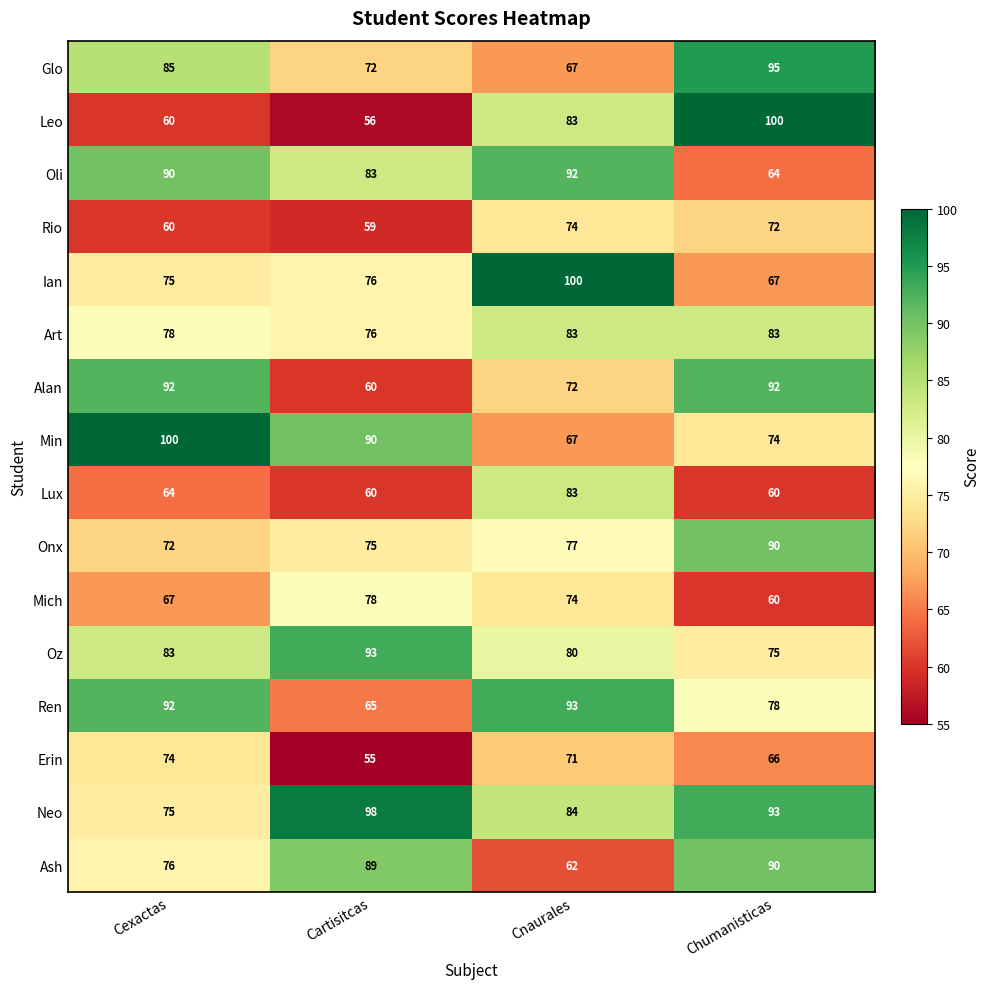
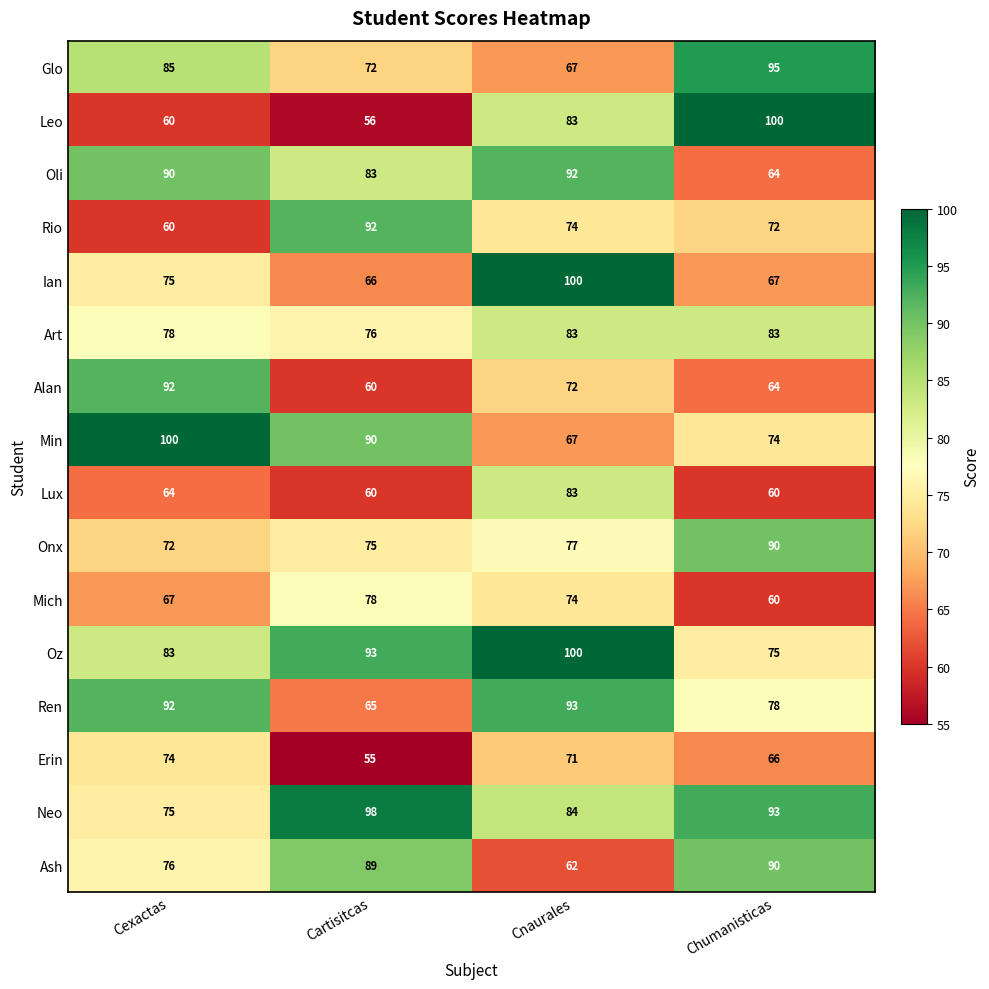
  {
    "Glo": {
      "Cexactas": 85,
      "Cartisitcas": 72,
      "Cnaurales": 67,
      "Chumanisticas": 95
    },
    "Leo": {
      "Cexactas": 60,
      "Cartisitcas": 56,
      "Cnaurales": 83,
      "Chumanisticas": 100
    },
    "Oli": {
      "Cexactas": 90,
      "Cartisitcas": 83,
      "Cnaurales": 92,
      "Chumanisticas": 64
    },
    "Rio": {
      "Cexactas": 60,
-     "Cartisitcas": 59,
+     "Cartisitcas": 92,
      "Cnaurales": 74,
      "Chumanisticas": 72
    },
    "Ian": {
      "Cexactas": 75,
-     "Cartisitcas": 76,
+     "Cartisitcas": 66,
      "Cnaurales": 100,
      "Chumanisticas": 67
    },
    "Art": {
      "Cexactas": 78,
      "Cartisitcas": 76,
      "Cnaurales": 83,
      "Chumanisticas": 83
    },
    "Alan": {
      "Cexactas": 92,
      "Cartisitcas": 60,
      "Cnaurales": 72,
-     "Chumanisticas": 92
+     "Chumanisticas": 64
    },
    "Min": {
      "Cexactas": 100,
      "Cartisitcas": 90,
      "Cnaurales": 67,
      "Chumanisticas": 74
    },
    "Lux": {
      "Cexactas": 64,
      "Cartisitcas": 60,
      "Cnaurales": 83,
      "Chumanisticas": 60
    },
    "Onx": {
      "Cexactas": 72,
      "Cartisitcas": 75,
      "Cnaurales": 77,
      "Chumanisticas": 90
    },
    "Mich": {
      "Cexactas": 67,
      "Cartisitcas": 78,
      "Cnaurales": 74,
      "Chumanisticas": 60
    },
    "Oz": {
      "Cexactas": 83,
      "Cartisitcas": 93,
-     "Cnaurales": 80,
+     "Cnaurales": 100,
      "Chumanisticas": 75
    },
    "Ren": {
      "Cexactas": 92,
      "Cartisitcas": 65,
      "Cnaurales": 93,
      "Chumanisticas": 78
    },
    "Erin": {
      "Cexactas": 74,
      "Cartisitcas": 55,
      "Cnaurales": 71,
      "Chumanisticas": 66
    },
    "Neo": {
      "Cexactas": 75,
      "Cartisitcas": 98,
      "Cnaurales": 84,
      "Chumanisticas": 93
    },
    "Ash": {
      "Cexactas": 76,
      "Cartisitcas": 89,
      "Cnaurales": 62,
      "Chumanisticas": 90
    }
  }
